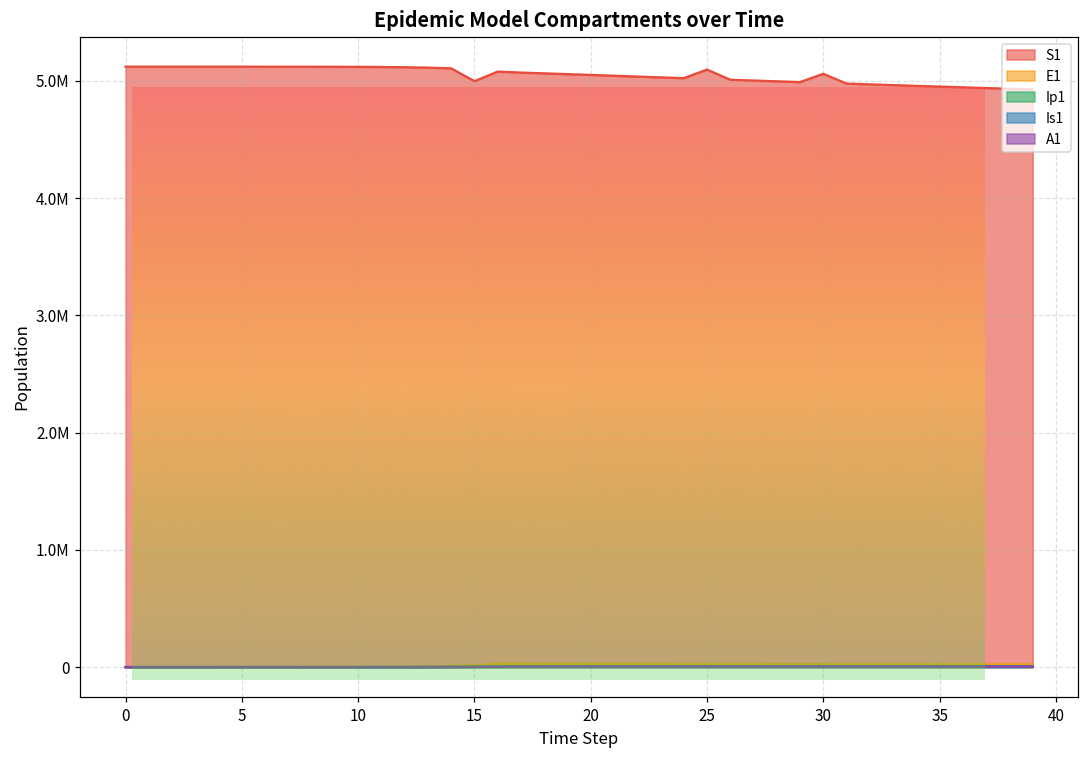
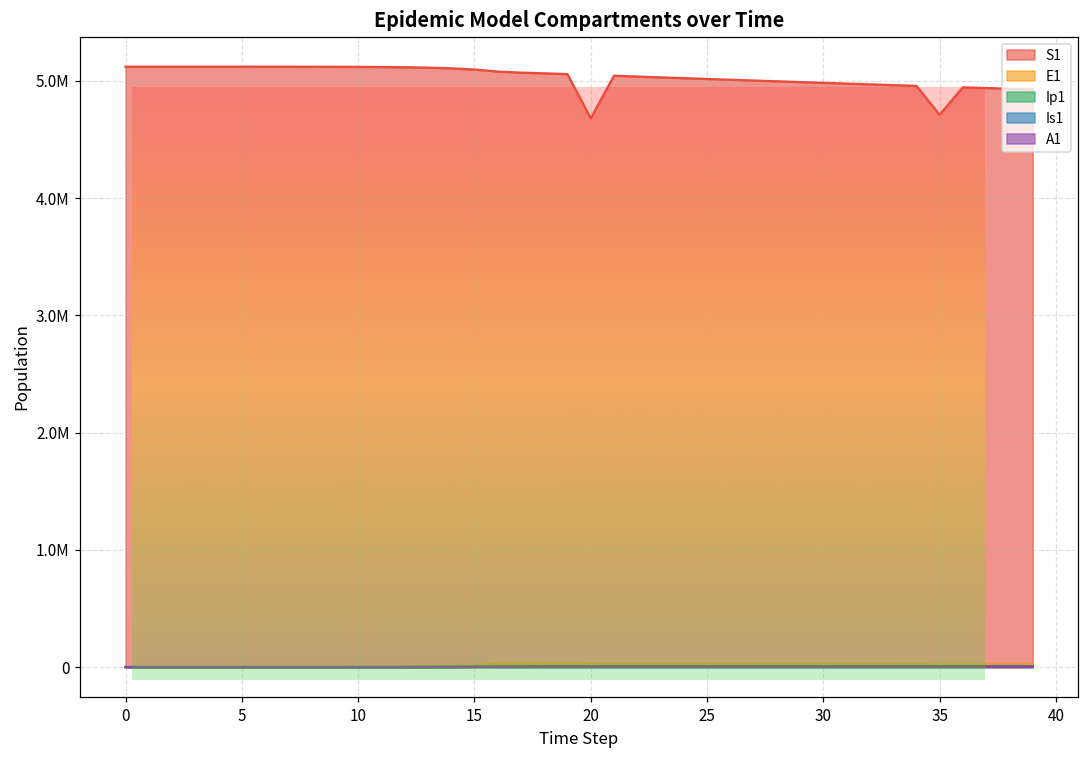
  {
    "S1": {
      "0": 5120000,
      "5": 5120000,
      "10": 5120000,
-     "15": 5000000,
-     "20": 5050000,
-     "25": 5100000,
-     "30": 5060000,
-     "35": 4950000
+     "15": 5100000,
+     "20": 4680000,
+     "25": 5020000,
+     "30": 4980000,
+     "35": 4710000
    }
  }
